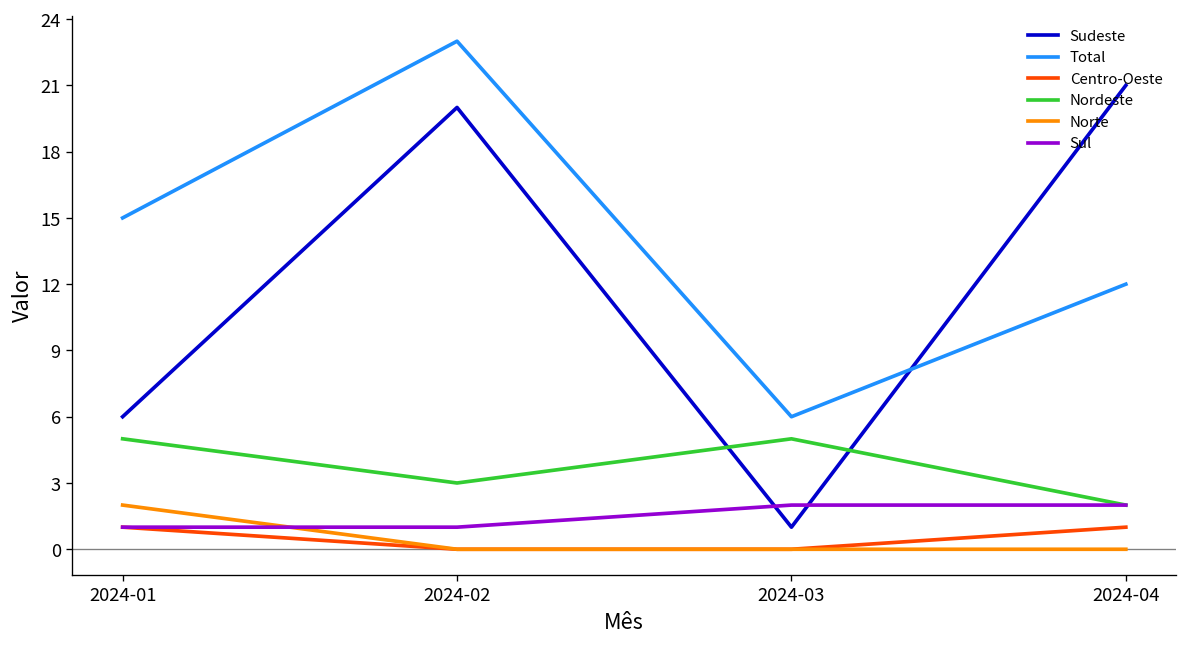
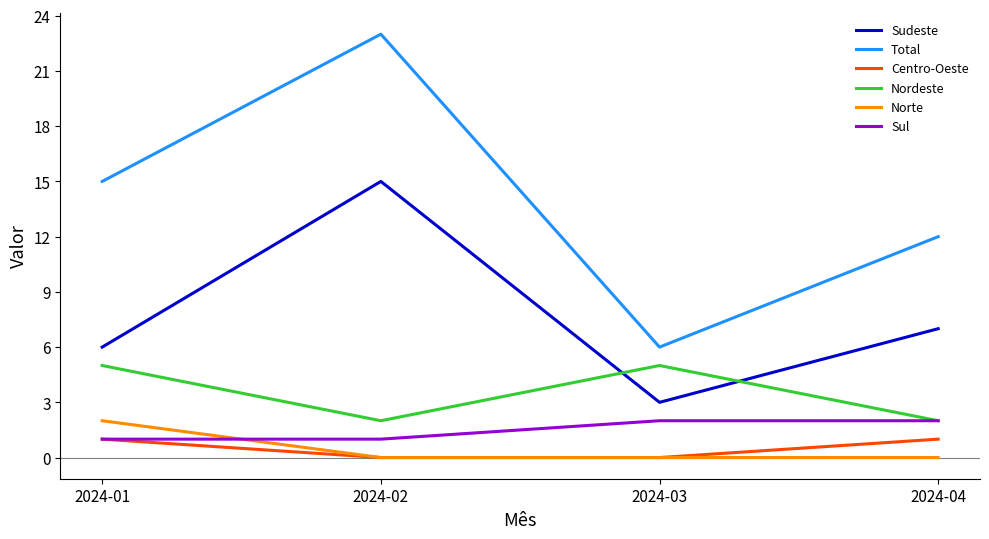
  {
    "Sudeste": {
      "2024-01": 6,
-     "2024-02": 20,
-     "2024-03": 1,
-     "2024-04": 21
+     "2024-02": 15,
+     "2024-03": 3,
+     "2024-04": 7
    },
    "Total": {
      "2024-01": 15,
      "2024-02": 23,
      "2024-03": 6,
      "2024-04": 12
    },
    "Centro-Oeste": {
      "2024-04": 1
    },
    "Nordeste": {
      "2024-01": 5,
-     "2024-02": 3,
+     "2024-02": 2,
      "2024-03": 5
    },
    "Norte": {
      "2024-01": 2,
      "2024-04": 0
    },
    "Sul": {
      "2024-02": 1,
      "2024-03": 2
    }
  }
